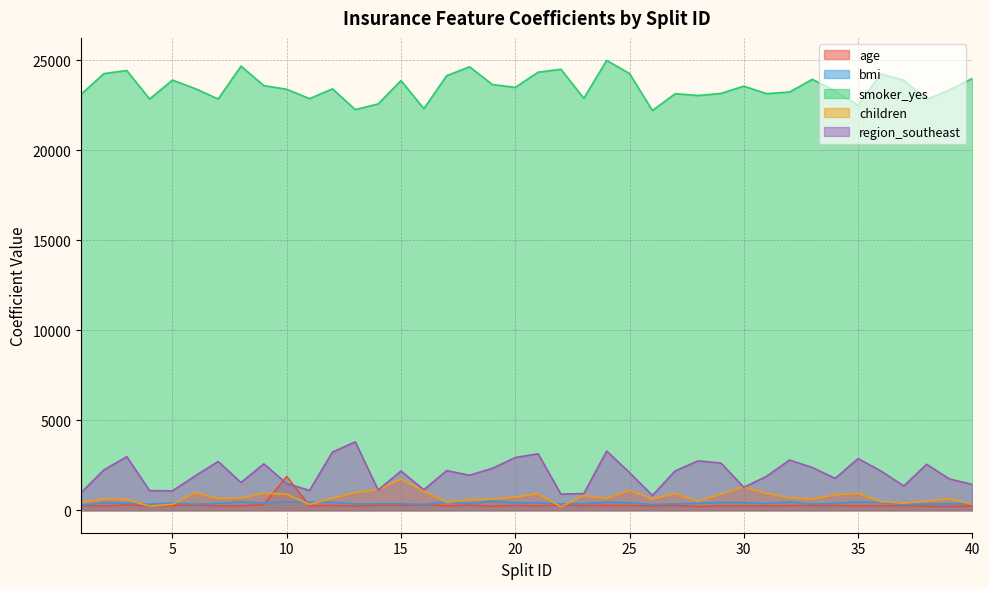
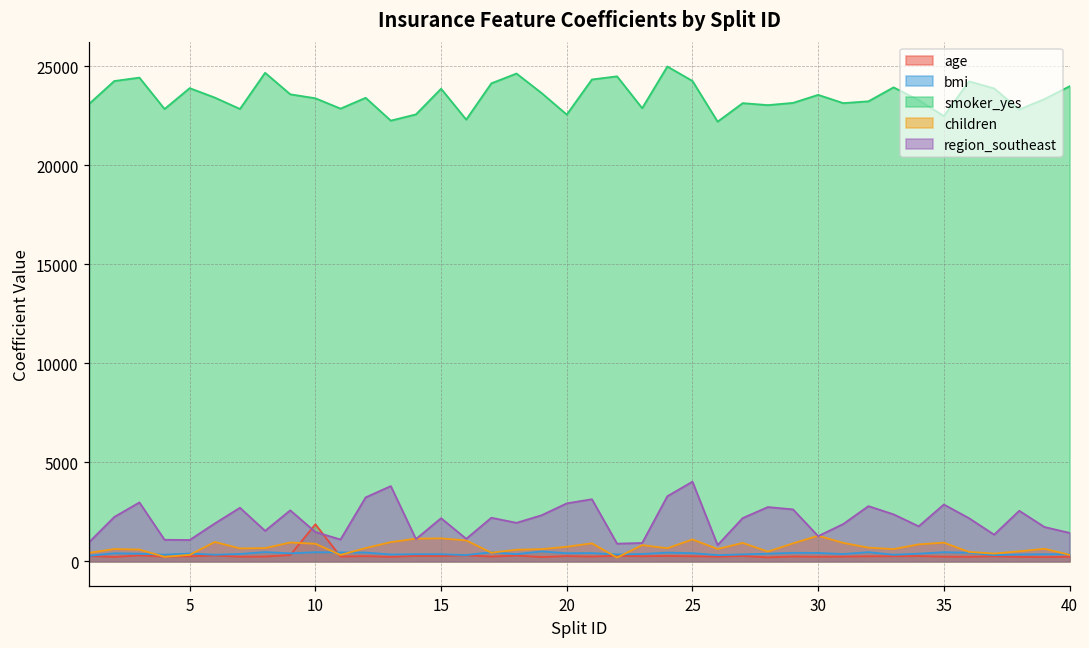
  {
    "age": {
      "10": 1900,
      "20": 300,
      "25": 300,
      "30": 200,
      "35": 200
    },
    "bmi": {
      "10": 500,
      "20": 400,
      "25": 400,
      "30": 400,
      "35": 500
    },
    "smoker_yes": {
      "5": 23900,
      "10": 23400,
      "15": 23900,
-     "20": 23500,
+     "20": 22600,
      "25": 24300,
      "30": 23600,
      "40": 24000
    },
    "children": {
      "10": 900,
-     "15": 1700,
+     "15": 1200,
      "20": 700,
      "25": 1100,
      "35": 900
    },
    "region_southeast": {
      "5": 1100,
      "10": 1500,
      "15": 2200,
      "20": 2900,
-     "25": 2100,
+     "25": 4000,
      "35": 2900,
      "40": 1400
    }
  }
